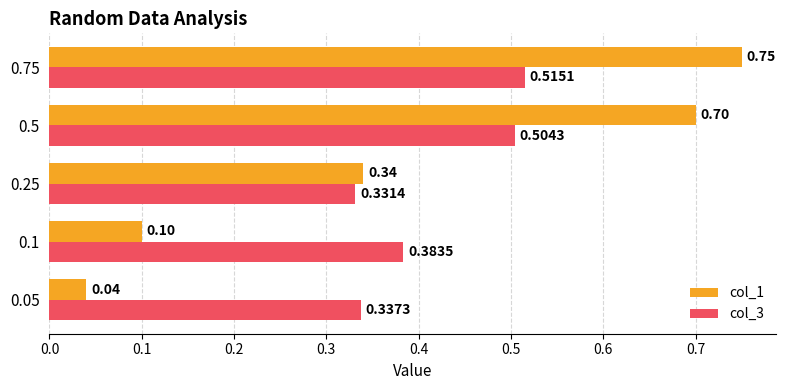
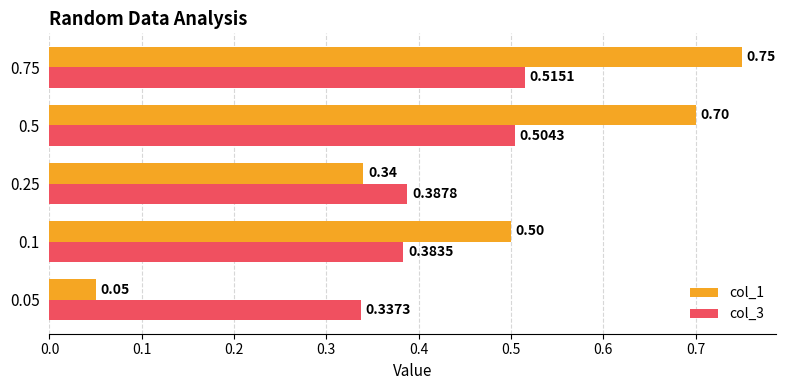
  {
    "col_1": {
      "0.75": 0.75,
      "0.5": 0.70,
      "0.25": 0.34,
-     "0.1": 0.10,
-     "0.05": 0.04
+     "0.1": 0.50,
+     "0.05": 0.05
    },
    "col_3": {
      "0.75": 0.5151,
      "0.5": 0.5043,
-     "0.25": 0.3314,
+     "0.25": 0.3878,
      "0.1": 0.3835,
      "0.05": 0.3373
    }
  }
